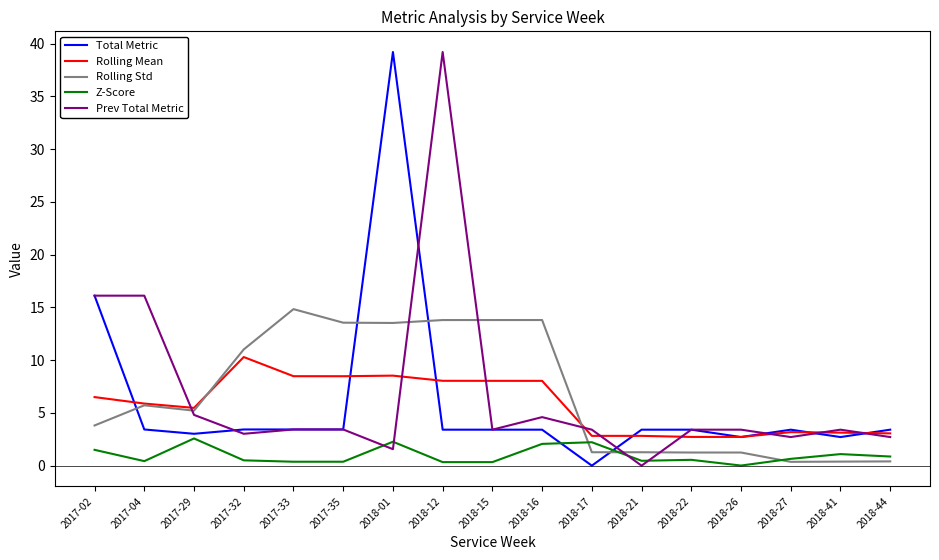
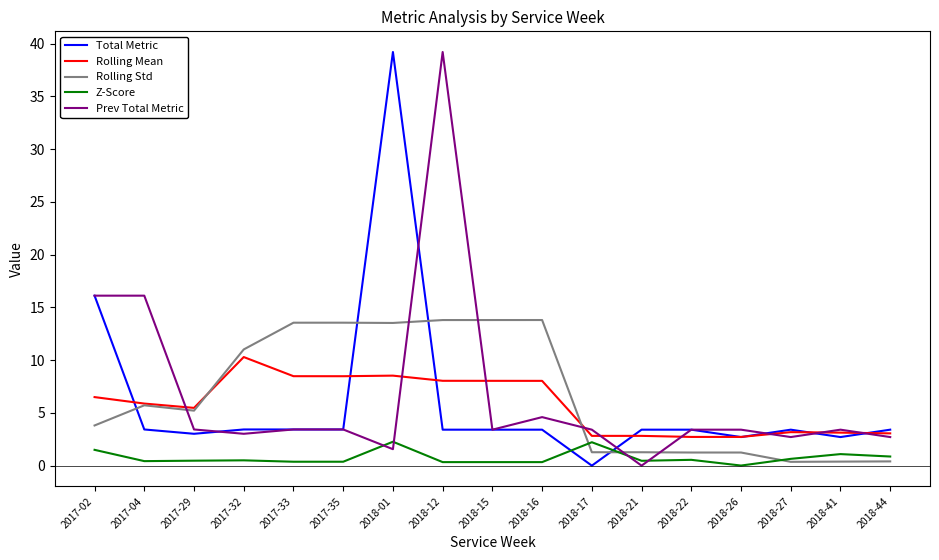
  {
    "Total Metric": {
      "2017-04": 3.4,
      "2017-29": 3.0,
      "2017-32": 3.4,
      "2018-01": 39.2,
      "2018-12": 3.4,
      "2018-16": 3.4,
      "2018-17": 0.0,
      "2018-21": 3.4,
      "2018-41": 2.7,
      "2018-44": 3.4
    },
    "Rolling Mean": {
      "2017-02": 6.5,
      "2017-29": 5.5,
      "2017-32": 10.3,
      "2017-33": 8.5,
      "2017-35": 8.5,
      "2018-01": 8.5,
      "2018-12": 8.0,
      "2018-15": 8.0,
      "2018-16": 8.0,
      "2018-17": 2.8,
      "2018-21": 2.8,
      "2018-22": 2.7,
      "2018-41": 3.1,
      "2018-44": 3.1
    },
    "Rolling Std": {
      "2017-02": 3.8,
      "2017-29": 5.2,
      "2017-32": 11.0,
-     "2017-33": 14.8,
+     "2017-33": 13.5,
      "2017-35": 13.5,
      "2018-01": 13.5,
      "2018-12": 13.8,
      "2018-15": 13.8,
      "2018-16": 13.8,
      "2018-17": 1.3,
      "2018-21": 1.3,
      "2018-22": 1.2,
      "2018-26": 1.2,
      "2018-27": 0.4,
      "2018-41": 0.4,
      "2018-44": 0.4
    },
    "Z-Score": {
      "2017-02": 1.5,
      "2017-04": 0.4,
-     "2017-29": 2.6,
+     "2017-29": 0.5,
      "2017-32": 0.5,
      "2017-33": 0.4,
      "2017-35": 0.4,
      "2018-01": 2.3,
      "2018-12": 0.3,
      "2018-15": 0.3,
-     "2018-16": 2.1,
+     "2018-16": 0.3,
      "2018-17": 2.2,
      "2018-21": 0.5,
      "2018-22": 0.6,
      "2018-26": 0.0,
      "2018-27": 0.6,
      "2018-41": 1.1,
      "2018-44": 0.9
    },
    "Prev Total Metric": {
      "2017-04": 16.1,
-     "2017-29": 4.8,
+     "2017-29": 3.4,
      "2017-32": 3.0,
      "2018-01": 1.6,
      "2018-12": 39.2,
      "2018-16": 4.6,
      "2018-17": 3.4,
      "2018-21": 0.0,
      "2018-26": 3.4,
      "2018-27": 2.7,
      "2018-41": 3.4,
      "2018-44": 2.7
    }
  }
